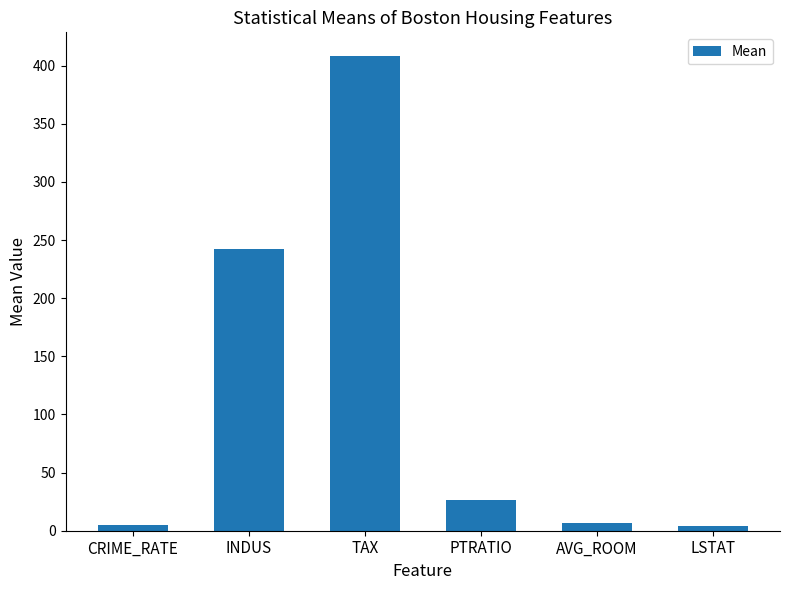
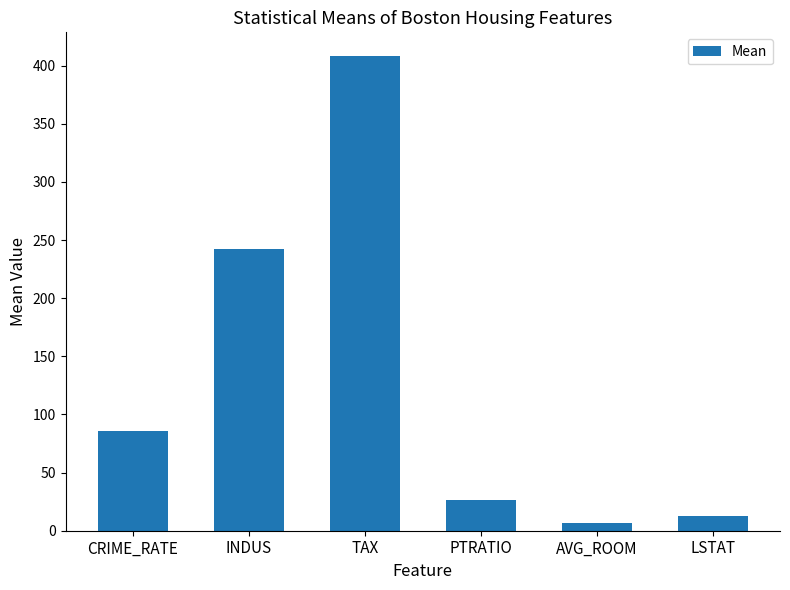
  {
-   "CRIME_RATE": 5,
+   "CRIME_RATE": 86,
    "INDUS": 242,
    "TAX": 408,
    "PTRATIO": 27,
    "AVG_ROOM": 6,
-   "LSTAT": 4
+   "LSTAT": 13
  }
